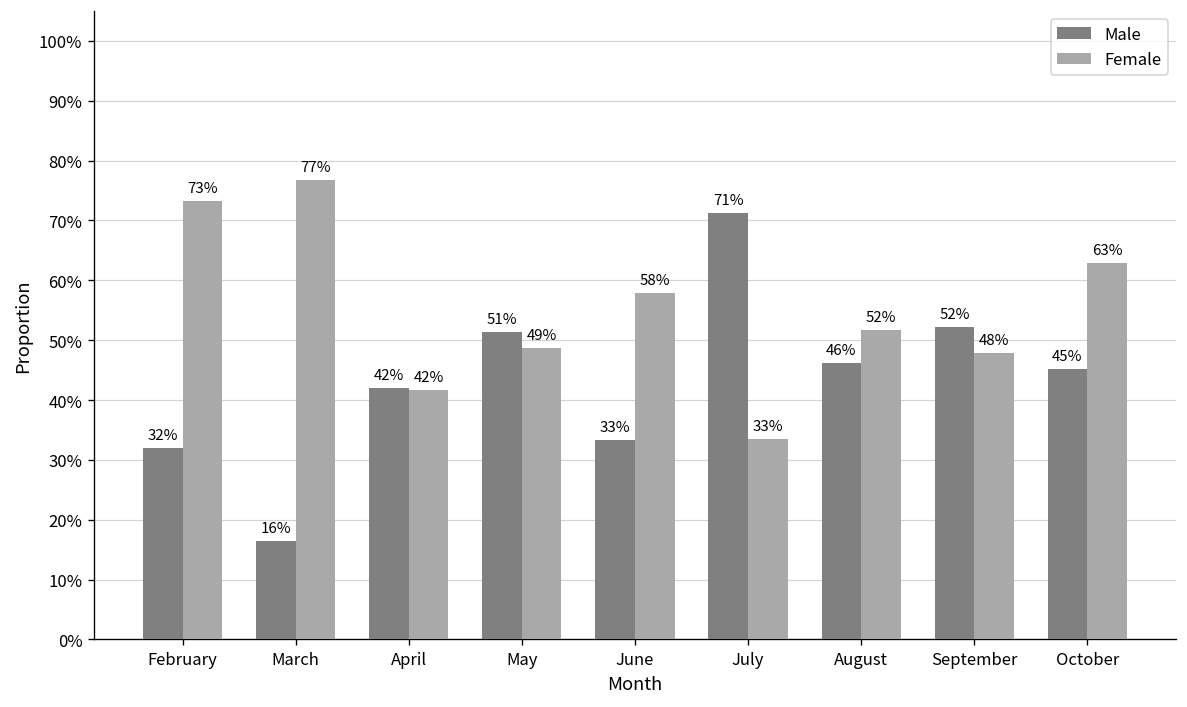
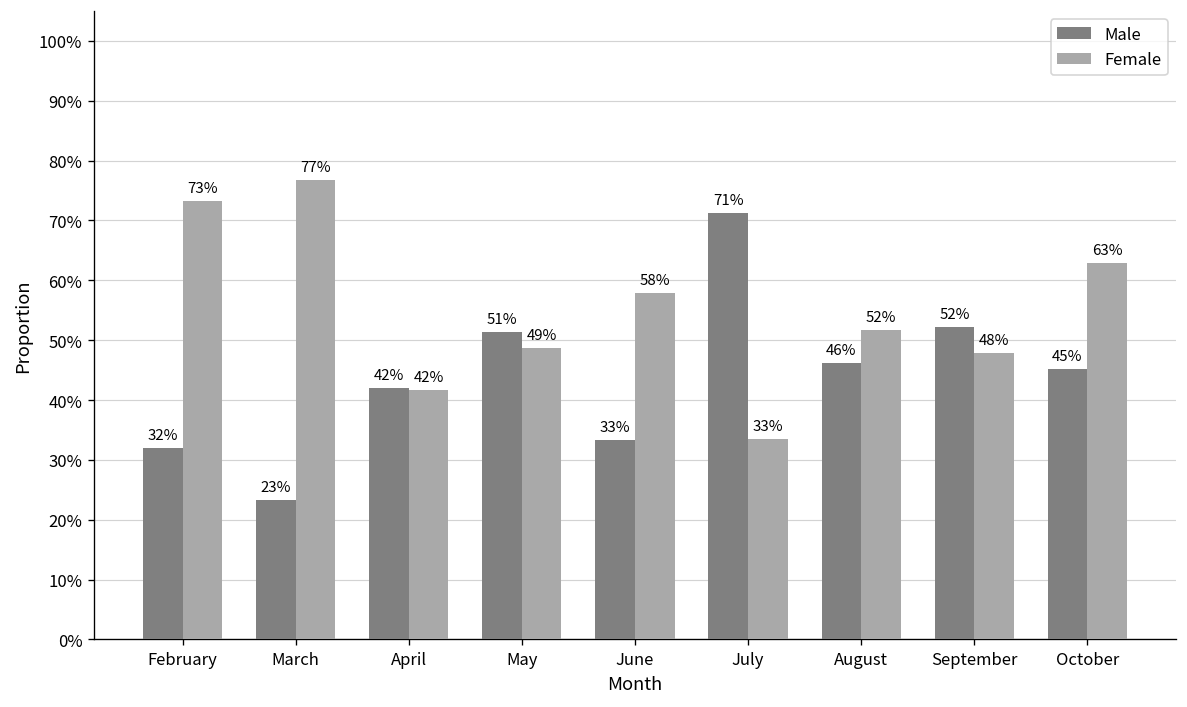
  {
    "Male": {
      "February": "32%",
-     "March": "16%",
+     "March": "23%",
      "April": "42%",
      "May": "51%",
      "June": "33%",
      "July": "71%",
      "August": "46%",
      "September": "52%",
      "October": "45%"
    },
    "Female": {
      "February": "73%",
      "March": "77%",
      "April": "42%",
      "May": "49%",
      "June": "58%",
      "July": "33%",
      "August": "52%",
      "September": "48%",
      "October": "63%"
    }
  }
